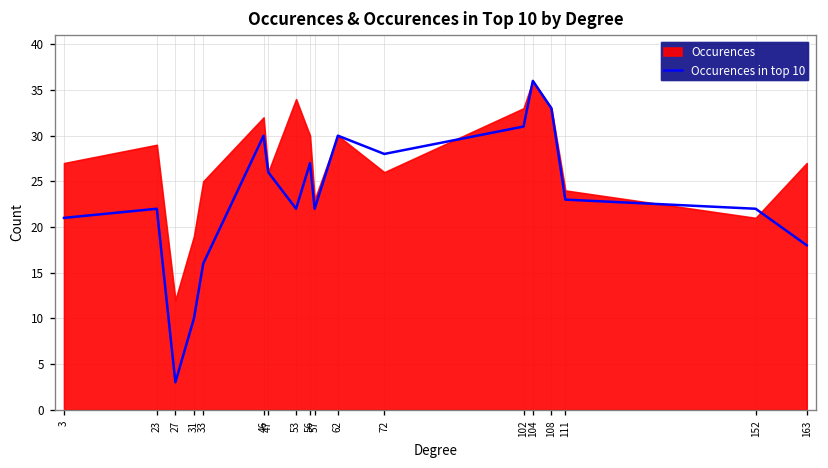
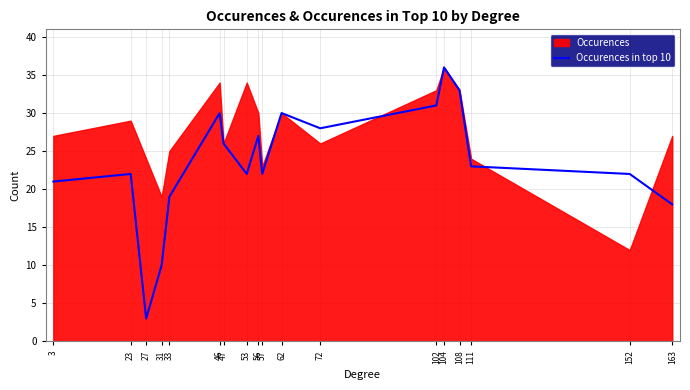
  {
    "Occurences in top 10": {
      "3": 21,
      "23": 22,
      "27": 3,
      "31": 10,
-     "33": 16,
+     "33": 19,
      "46": 30,
      "53": 22,
      "56": 27,
      "57": 22,
      "72": 28,
      "102": 31,
      "111": 23,
      "152": 22,
      "163": 18
    },
    "Occurences": {
      "3": 27,
      "23": 29,
-     "27": 12,
+     "27": 24,
      "31": 19,
      "33": 25,
-     "46": 32,
+     "46": 34,
      "53": 34,
      "56": 30,
      "57": 23,
      "72": 26,
      "102": 33,
      "111": 24,
-     "152": 21,
+     "152": 12,
      "163": 27
    }
  }
